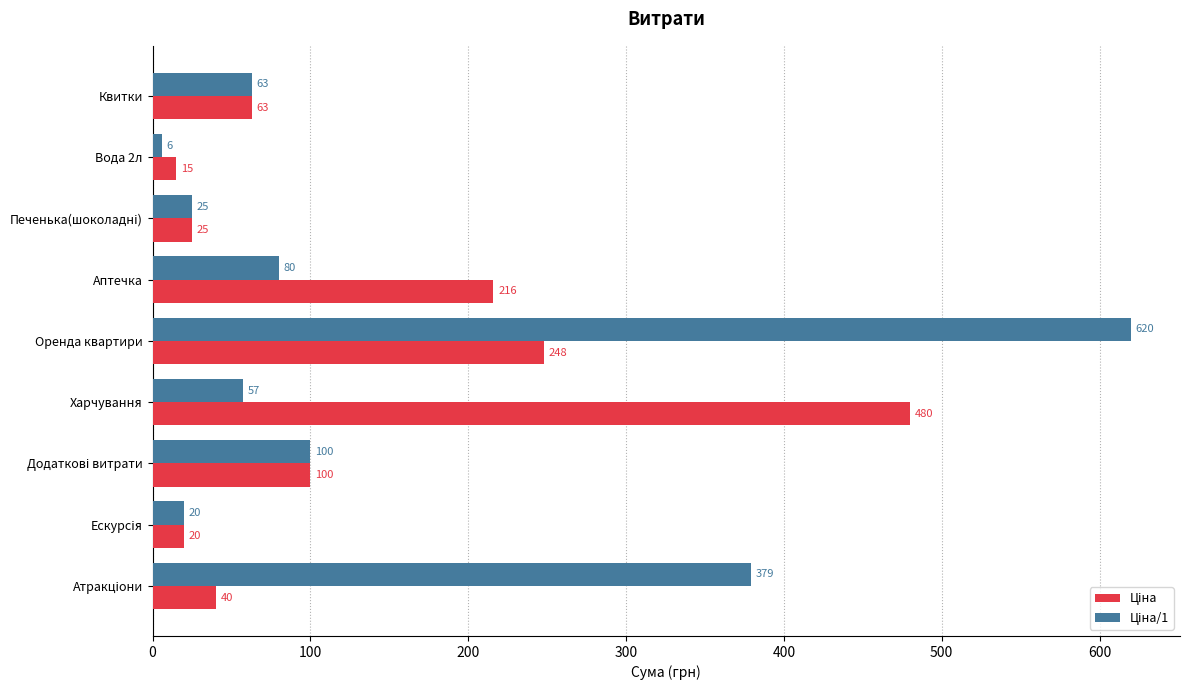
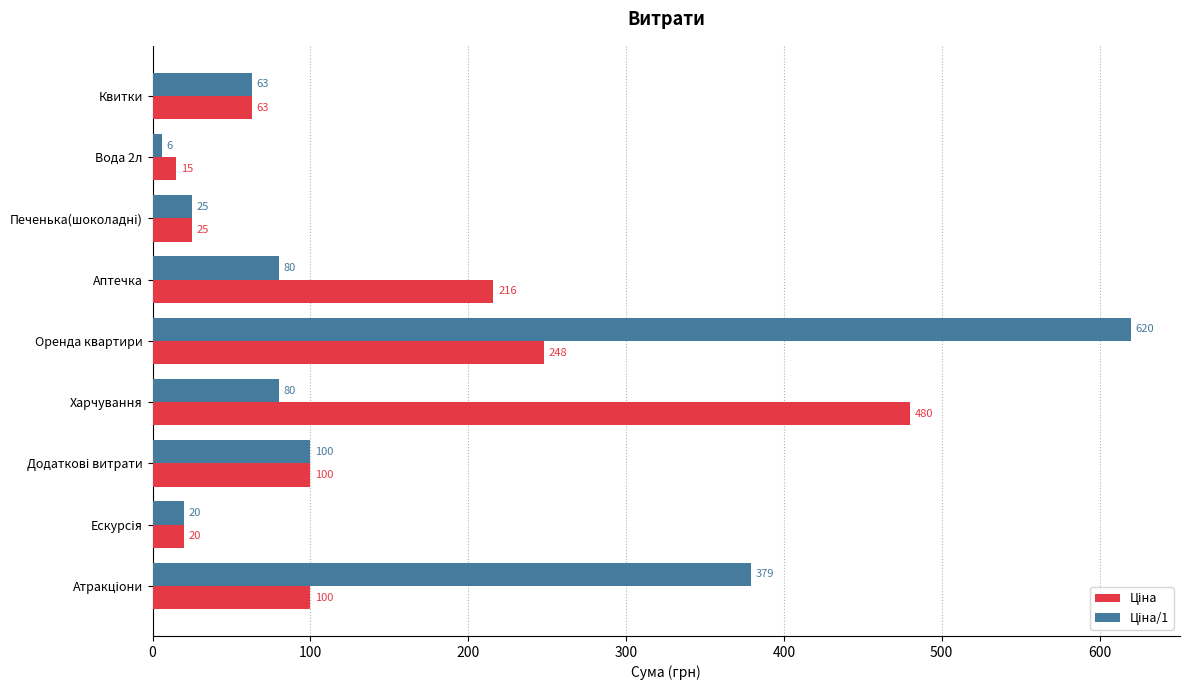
  {
    "Ціна": {
      "Квитки": 63,
      "Вода 2л": 15,
      "Печенька(шоколадні)": 25,
      "Аптечка": 216,
      "Оренда квартири": 248,
      "Харчування": 480,
      "Додаткові витрати": 100,
      "Ескурсія": 20,
-     "Атракціони": 40
+     "Атракціони": 100
    },
    "Ціна/1": {
      "Квитки": 63,
      "Вода 2л": 6,
      "Печенька(шоколадні)": 25,
      "Аптечка": 80,
      "Оренда квартири": 620,
-     "Харчування": 57,
+     "Харчування": 80,
      "Додаткові витрати": 100,
      "Ескурсія": 20,
      "Атракціони": 379
    }
  }
